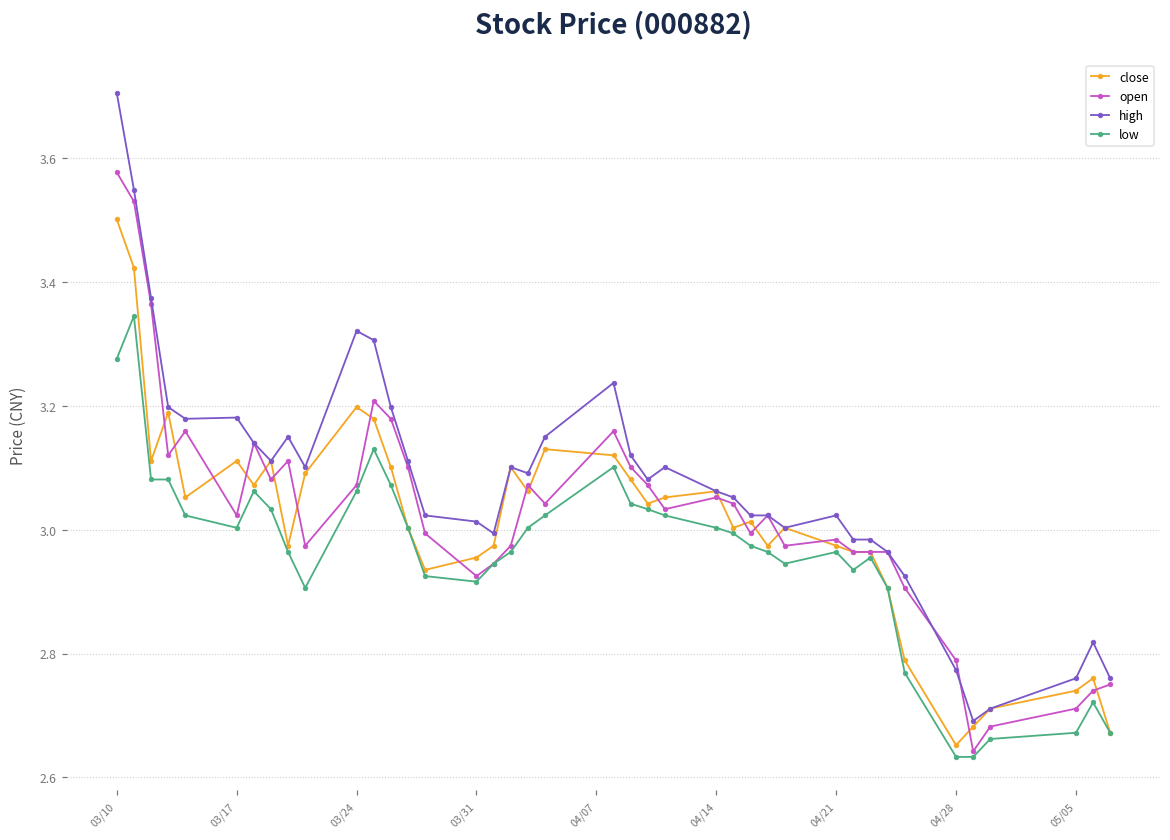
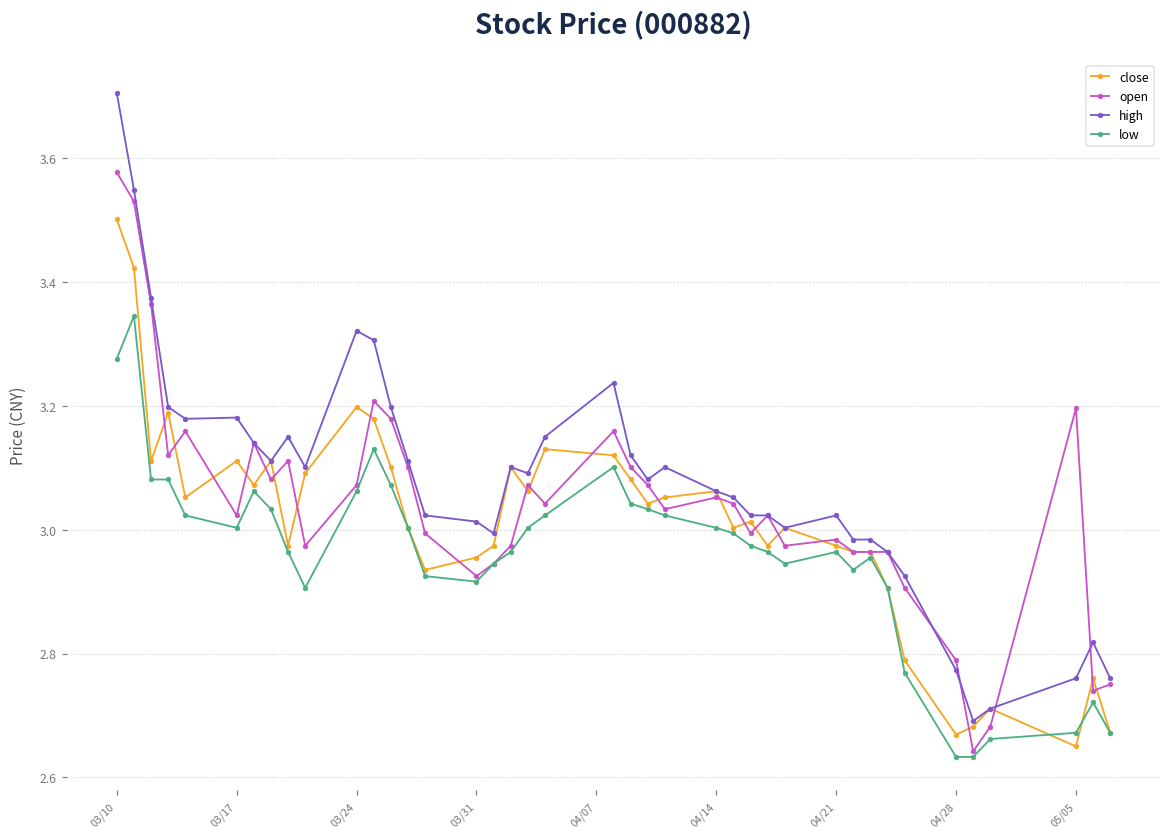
  {
    "close": {
      "03/10": 3.50,
      "03/17": 3.11,
      "03/24": 3.20,
      "03/31": 2.96,
      "04/21": 2.97,
-     "04/28": 2.65,
-     "05/05": 2.74
+     "04/28": 2.67,
+     "05/05": 2.65
    },
    "open": {
      "03/10": 3.58,
      "03/17": 3.02,
      "03/24": 3.07,
      "03/31": 2.93,
      "04/14": 3.05,
      "04/21": 2.98,
      "04/28": 2.79,
-     "05/05": 2.71
+     "05/05": 3.20
    },
    "high": {
      "03/10": 3.71,
      "03/17": 3.18,
      "03/24": 3.32,
      "03/31": 3.01,
      "04/21": 3.02,
      "04/28": 2.77,
      "05/05": 2.76
    },
    "low": {
      "03/10": 3.28,
      "03/17": 3.00,
      "03/24": 3.06,
      "03/31": 2.92,
      "04/14": 3.00,
      "04/21": 2.96,
      "04/28": 2.63,
      "05/05": 2.67
    }
  }
